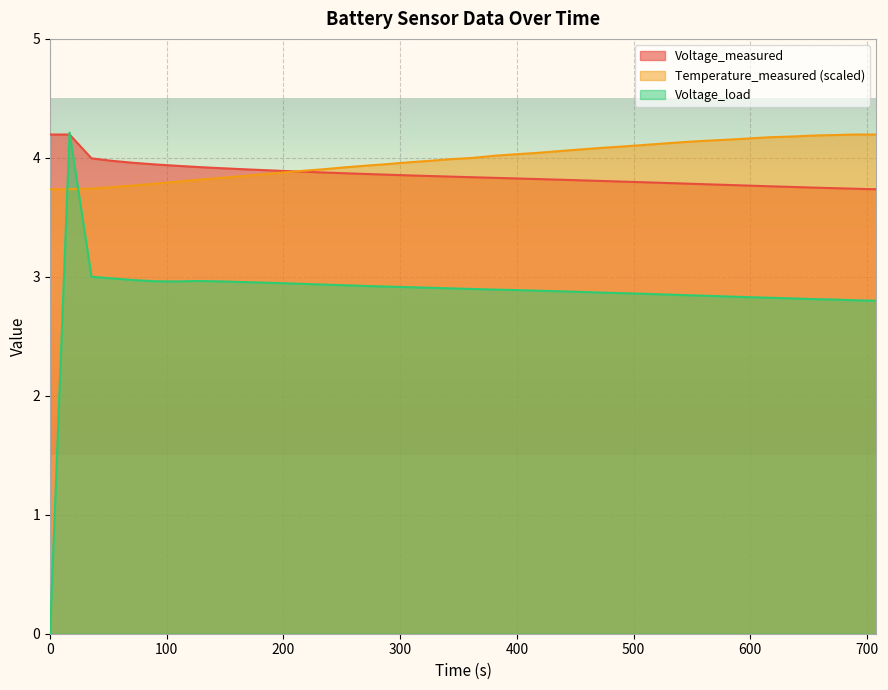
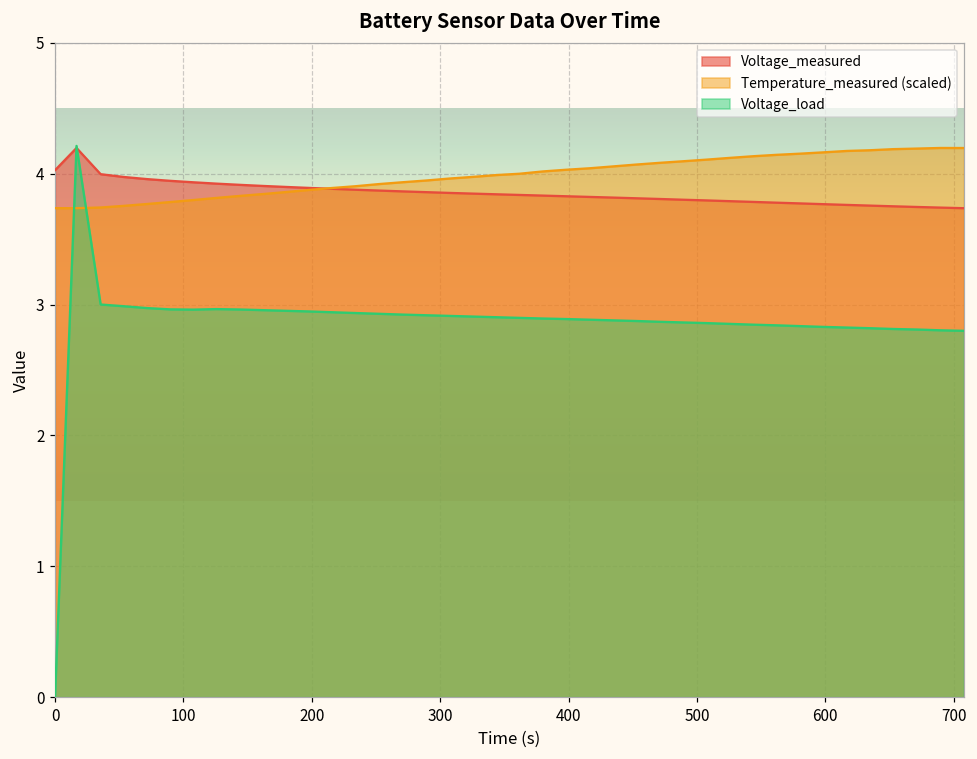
  {
    "Voltage_measured": {
-     "0": 4.20
+     "0": 4.03
    },
    "Temperature_measured (scaled)": {
      "0": 3.74
    },
    "Voltage_load": {
      "0": 0.00
    }
  }
